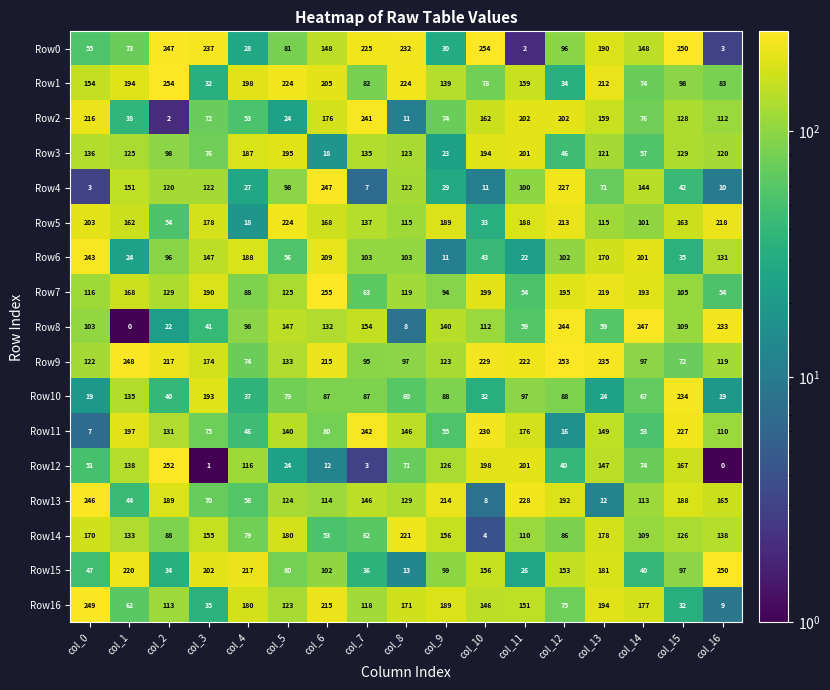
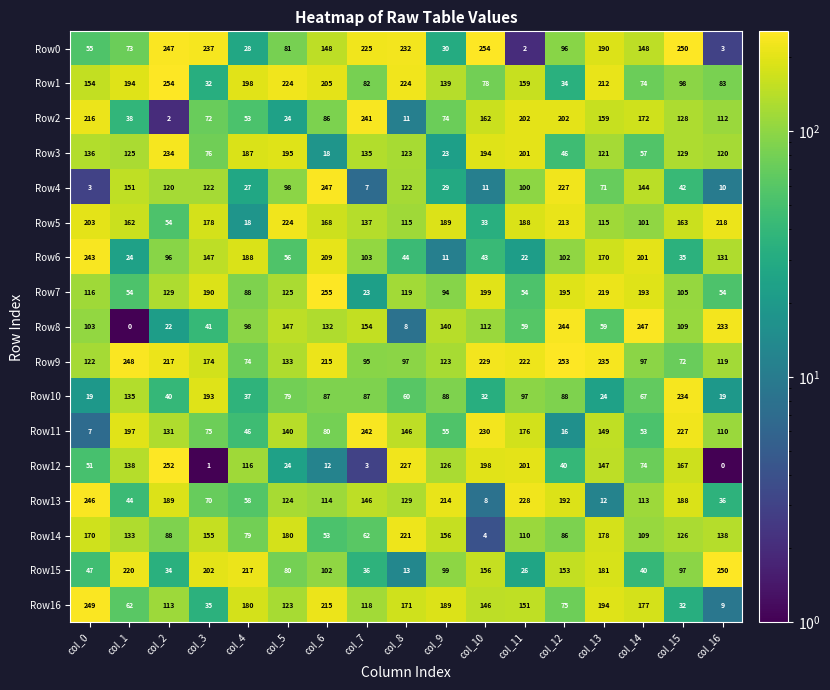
  {
    "Row2": {
      "col_0": 216,
      "col_1": 38,
      "col_2": 2,
      "col_3": 72,
      "col_4": 53,
      "col_5": 24,
-     "col_6": 176,
+     "col_6": 86,
      "col_7": 241,
      "col_8": 11,
      "col_9": 74,
      "col_10": 162,
      "col_11": 202,
      "col_12": 202,
      "col_13": 159,
-     "col_14": 76,
+     "col_14": 172,
      "col_15": 128,
      "col_16": 112
    },
    "Row3": {
      "col_0": 136,
      "col_1": 125,
-     "col_2": 98,
+     "col_2": 234,
      "col_3": 76,
      "col_4": 187,
      "col_5": 195,
      "col_6": 18,
      "col_7": 135,
      "col_8": 123,
      "col_9": 23,
      "col_10": 194,
      "col_11": 201,
      "col_12": 46,
      "col_13": 121,
      "col_14": 57,
      "col_15": 129,
      "col_16": 120
    },
    "Row6": {
      "col_0": 243,
      "col_1": 24,
      "col_2": 96,
      "col_3": 147,
      "col_4": 188,
      "col_5": 56,
      "col_6": 209,
      "col_7": 103,
-     "col_8": 103,
+     "col_8": 44,
      "col_9": 11,
      "col_10": 43,
      "col_11": 22,
      "col_12": 102,
      "col_13": 170,
      "col_14": 201,
      "col_15": 35,
      "col_16": 131
    },
    "Row7": {
      "col_0": 116,
-     "col_1": 168,
+     "col_1": 54,
      "col_2": 129,
      "col_3": 190,
      "col_4": 88,
      "col_5": 125,
      "col_6": 255,
-     "col_7": 63,
+     "col_7": 23,
      "col_8": 119,
      "col_9": 94,
      "col_10": 199,
      "col_11": 54,
      "col_12": 195,
      "col_13": 219,
      "col_14": 193,
      "col_15": 105,
      "col_16": 54
    },
    "Row12": {
      "col_0": 51,
      "col_1": 138,
      "col_2": 252,
      "col_3": 1,
      "col_4": 116,
      "col_5": 24,
      "col_6": 12,
      "col_7": 3,
-     "col_8": 71,
+     "col_8": 227,
      "col_9": 126,
      "col_10": 198,
      "col_11": 201,
      "col_12": 40,
      "col_13": 147,
      "col_14": 74,
      "col_15": 167,
      "col_16": 0
    },
    "Row13": {
      "col_0": 246,
      "col_1": 44,
      "col_2": 189,
      "col_3": 70,
      "col_4": 58,
      "col_5": 124,
      "col_6": 114,
      "col_7": 146,
      "col_8": 129,
      "col_9": 214,
      "col_10": 8,
      "col_11": 228,
      "col_12": 192,
      "col_13": 12,
      "col_14": 113,
      "col_15": 188,
-     "col_16": 165
+     "col_16": 36
    }
  }
